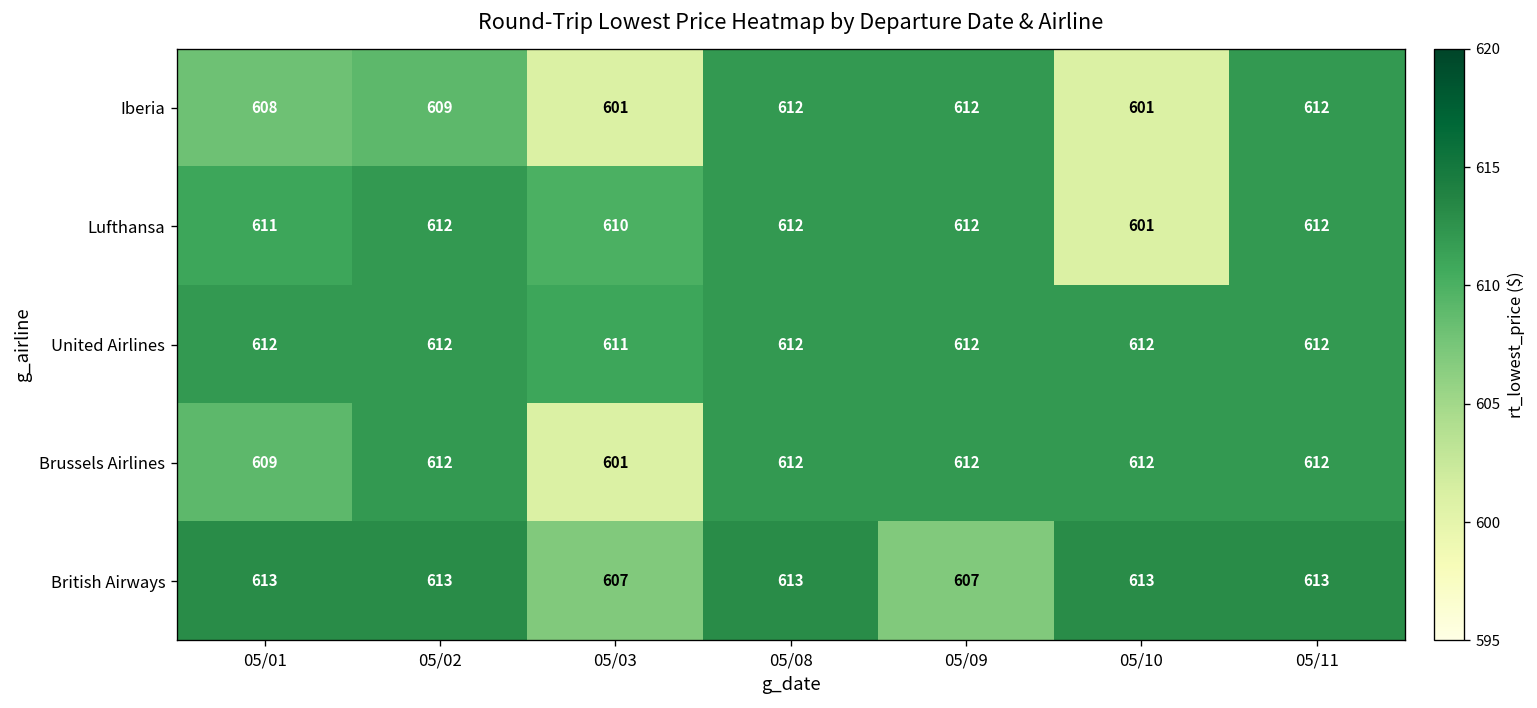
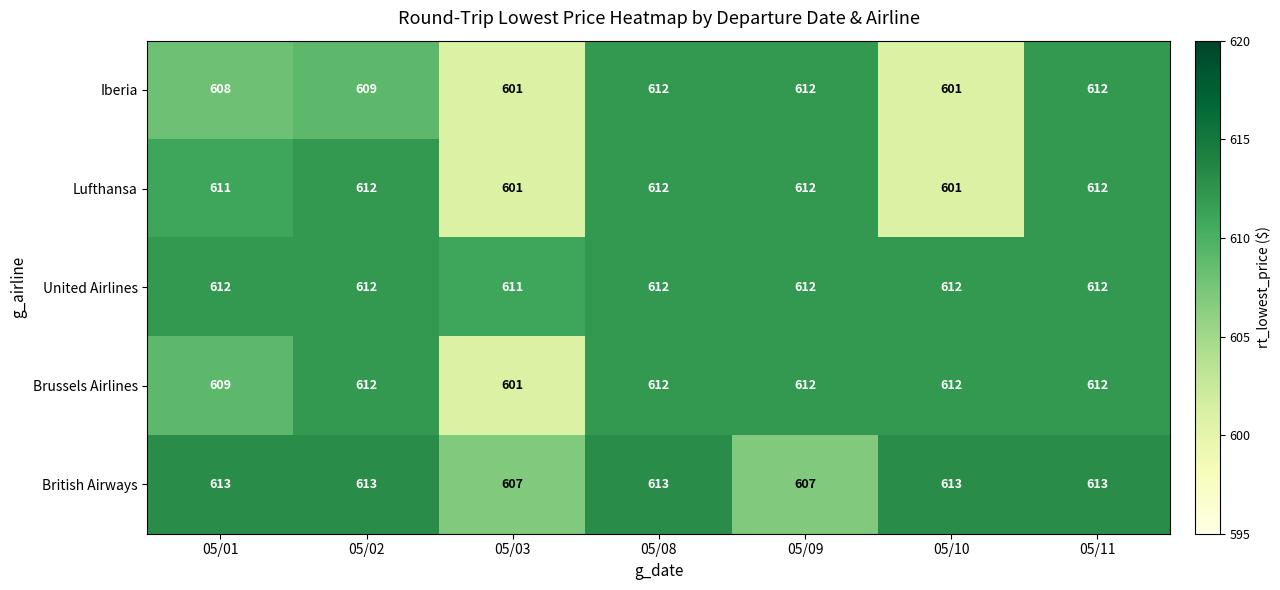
  {
    "Iberia": {
      "05/01": 608,
      "05/02": 609,
      "05/03": 601,
      "05/08": 612,
      "05/09": 612,
      "05/10": 601,
      "05/11": 612
    },
    "Lufthansa": {
      "05/01": 611,
      "05/02": 612,
-     "05/03": 610,
+     "05/03": 601,
      "05/08": 612,
      "05/09": 612,
      "05/10": 601,
      "05/11": 612
    },
    "United Airlines": {
      "05/01": 612,
      "05/02": 612,
      "05/03": 611,
      "05/08": 612,
      "05/09": 612,
      "05/10": 612,
      "05/11": 612
    },
    "Brussels Airlines": {
      "05/01": 609,
      "05/02": 612,
      "05/03": 601,
      "05/08": 612,
      "05/09": 612,
      "05/10": 612,
      "05/11": 612
    },
    "British Airways": {
      "05/01": 613,
      "05/02": 613,
      "05/03": 607,
      "05/08": 613,
      "05/09": 607,
      "05/10": 613,
      "05/11": 613
    }
  }
